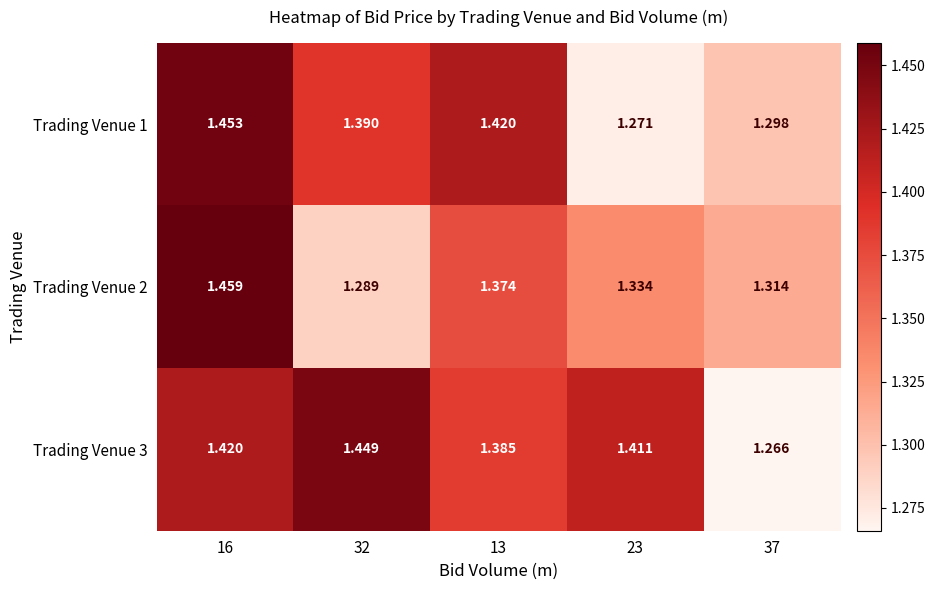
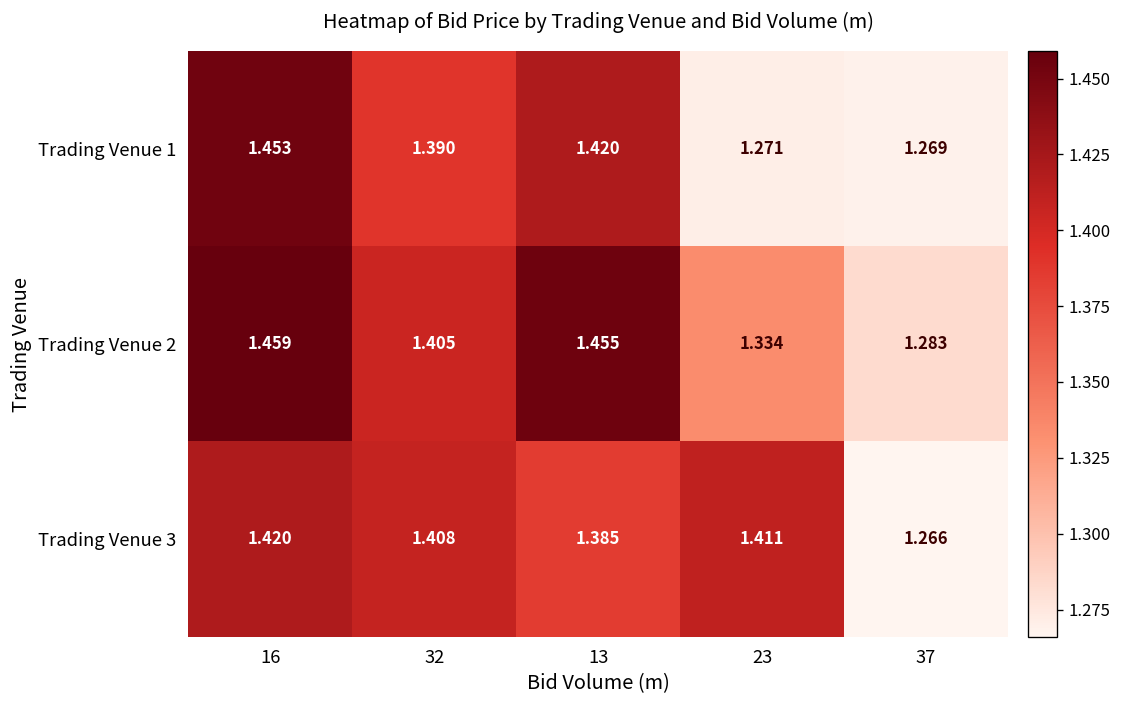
  {
    "Trading Venue 1": {
      "16": 1.453,
      "32": 1.390,
      "13": 1.420,
      "23": 1.271,
-     "37": 1.298
+     "37": 1.269
    },
    "Trading Venue 2": {
      "16": 1.459,
-     "32": 1.289,
-     "13": 1.374,
+     "32": 1.405,
+     "13": 1.455,
      "23": 1.334,
-     "37": 1.314
+     "37": 1.283
    },
    "Trading Venue 3": {
      "16": 1.420,
-     "32": 1.449,
+     "32": 1.408,
      "13": 1.385,
      "23": 1.411,
      "37": 1.266
    }
  }
